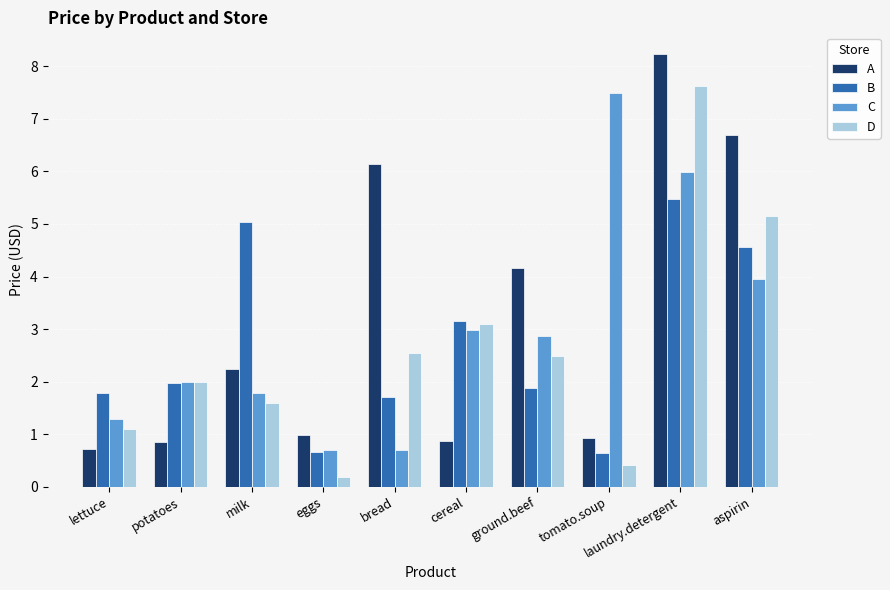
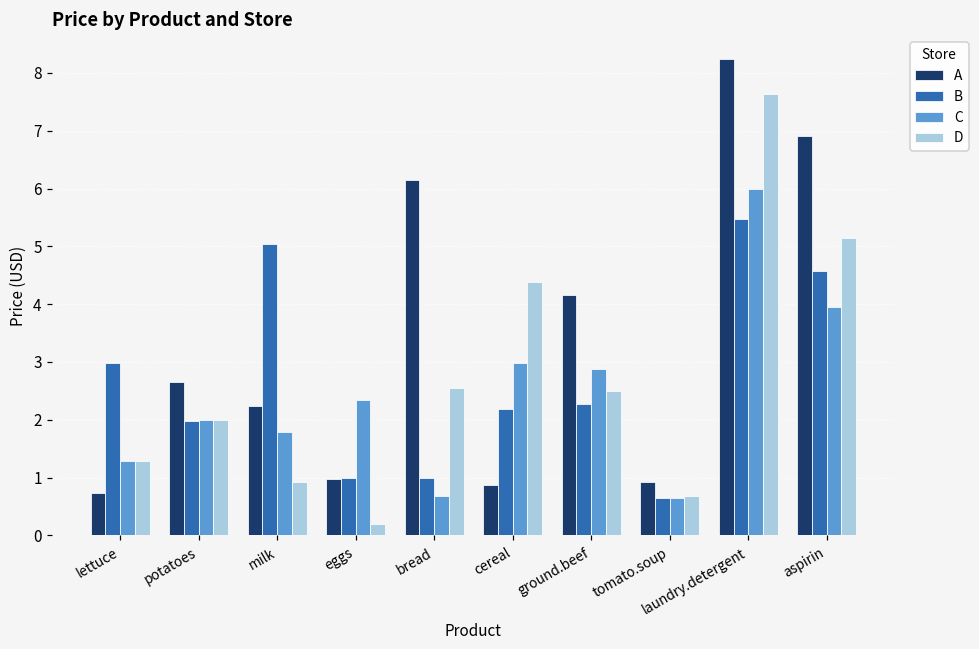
  {
    "A": {
      "lettuce": 0.7,
-     "potatoes": 0.8,
+     "potatoes": 2.7,
      "milk": 2.2,
      "eggs": 1.0,
      "bread": 6.2,
      "cereal": 0.9,
      "ground.beef": 4.2,
      "tomato.soup": 0.9,
      "laundry.detergent": 8.2,
-     "aspirin": 6.7
+     "aspirin": 6.9
    },
    "B": {
-     "lettuce": 1.8,
+     "lettuce": 3.0,
      "potatoes": 2.0,
      "milk": 5.0,
-     "eggs": 0.7,
-     "bread": 1.7,
-     "cereal": 3.2,
-     "ground.beef": 1.9,
+     "eggs": 1.0,
+     "bread": 1.0,
+     "cereal": 2.2,
+     "ground.beef": 2.3,
      "tomato.soup": 0.7,
      "laundry.detergent": 5.5,
      "aspirin": 4.6
    },
    "C": {
      "lettuce": 1.3,
      "potatoes": 2.0,
      "milk": 1.8,
-     "eggs": 0.7,
+     "eggs": 2.3,
      "bread": 0.7,
      "cereal": 3.0,
      "ground.beef": 2.9,
-     "tomato.soup": 7.5,
+     "tomato.soup": 0.7,
      "laundry.detergent": 6.0,
      "aspirin": 4.0
    },
    "D": {
-     "lettuce": 1.1,
+     "lettuce": 1.3,
      "potatoes": 2.0,
-     "milk": 1.6,
+     "milk": 0.9,
      "eggs": 0.2,
      "bread": 2.6,
-     "cereal": 3.1,
+     "cereal": 4.4,
      "ground.beef": 2.5,
-     "tomato.soup": 0.4,
+     "tomato.soup": 0.7,
      "laundry.detergent": 7.6,
      "aspirin": 5.2
    }
  }
